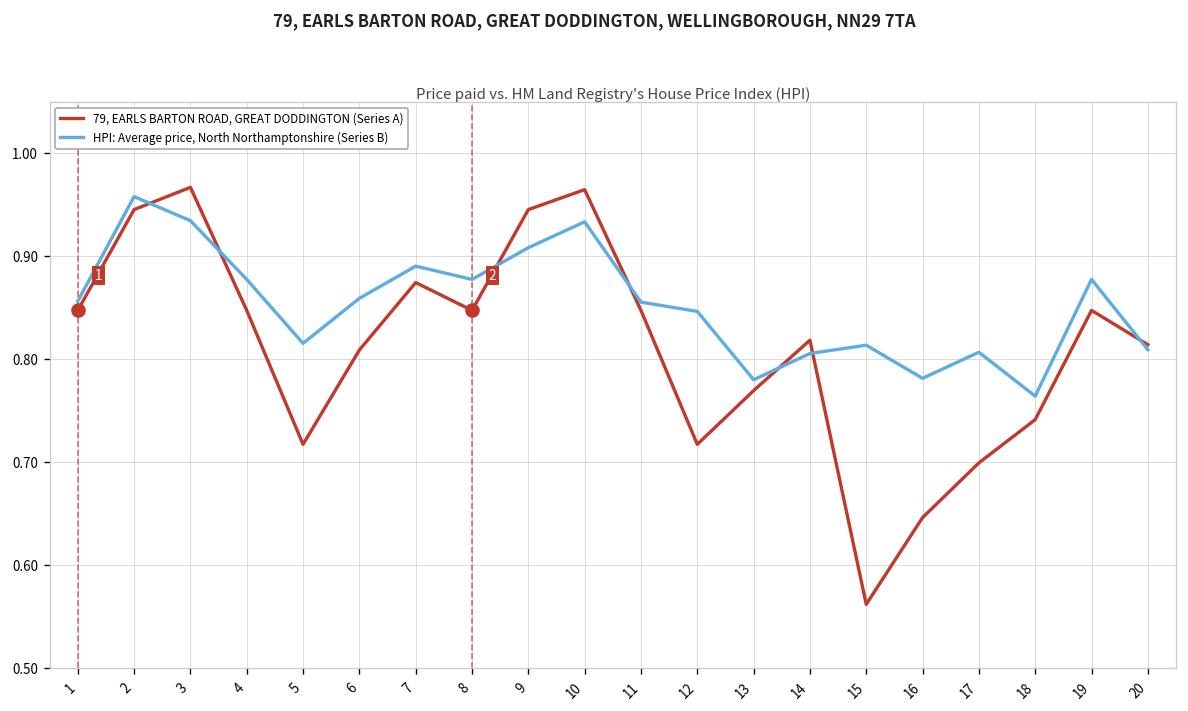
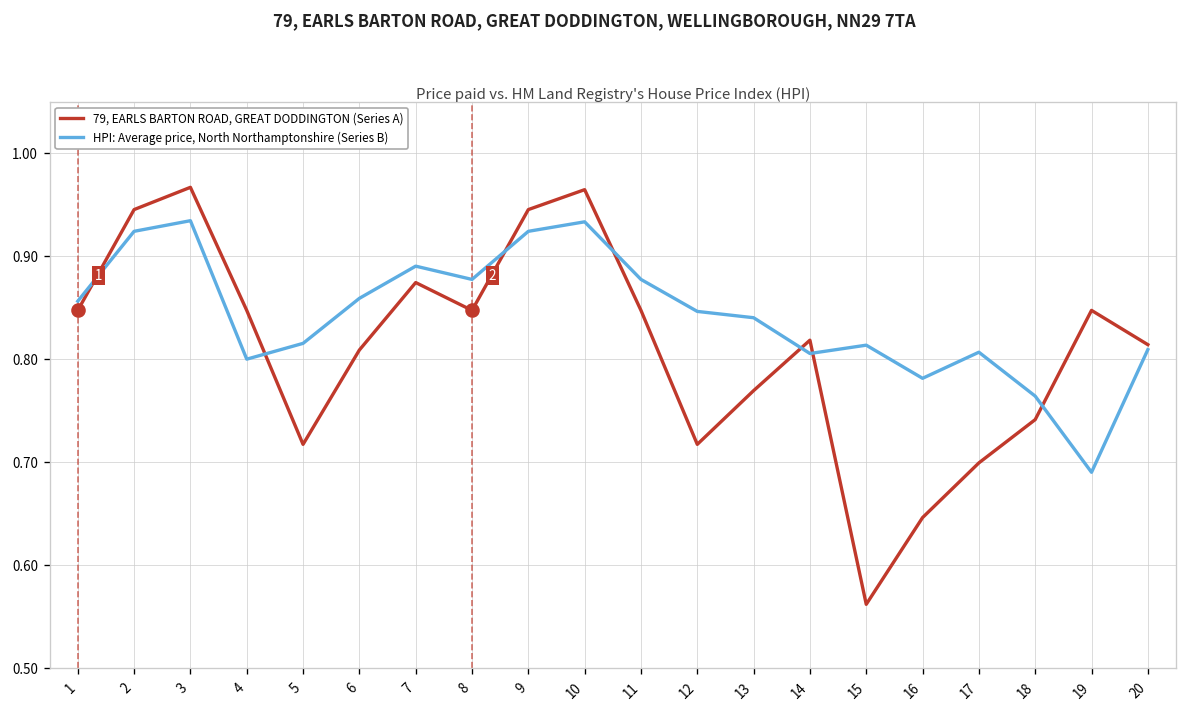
  {
    "HPI: Average price, North Northamptonshire (Series B)": {
-     "2": 0.96,
+     "2": 0.92,
      "3": 0.93,
-     "4": 0.88,
+     "4": 0.80,
      "5": 0.82,
      "6": 0.86,
      "7": 0.89,
-     "9": 0.91,
+     "9": 0.92,
      "10": 0.93,
-     "11": 0.86,
+     "11": 0.88,
      "12": 0.85,
-     "13": 0.78,
+     "13": 0.84,
      "14": 0.81,
      "15": 0.81,
      "16": 0.78,
      "17": 0.81,
      "18": 0.76,
-     "19": 0.88,
+     "19": 0.69,
      "20": 0.81
    }
  }
